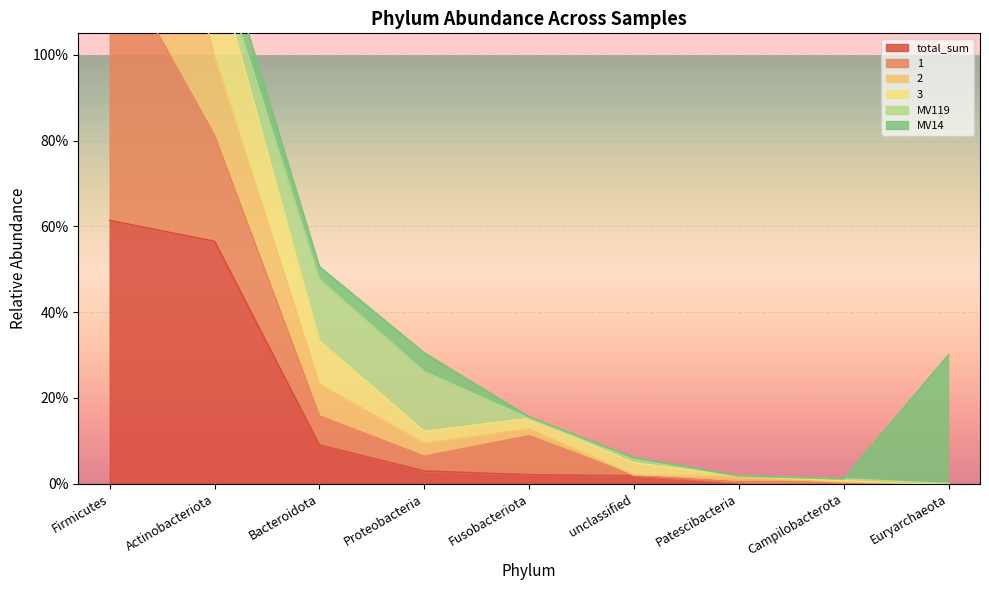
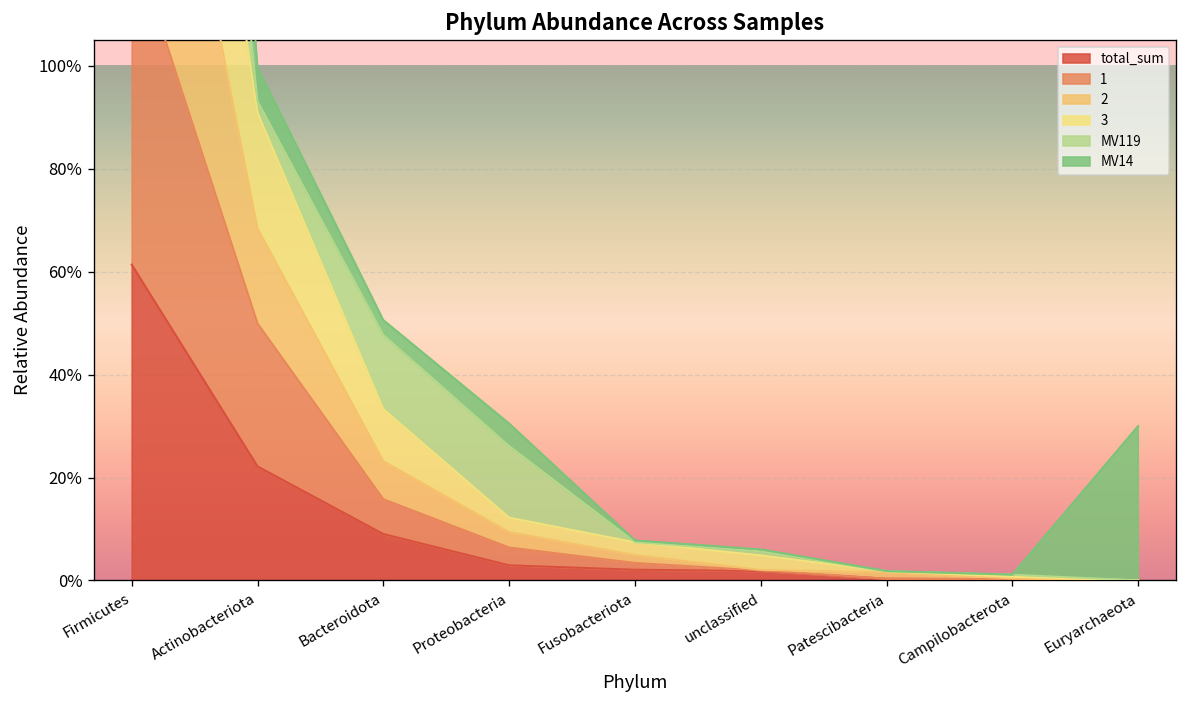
  {
    "total_sum": {
      "Firmicutes": "61%",
-     "Actinobacteriota": "57%",
+     "Actinobacteriota": "22%",
      "Bacteroidota": "9%",
      "Proteobacteria": "3%",
      "Fusobacteriota": "2%"
    },
    "1": {
-     "Actinobacteriota": "25%",
+     "Actinobacteriota": "28%",
      "Bacteroidota": "7%",
      "Proteobacteria": "3%",
-     "Fusobacteriota": "9%"
+     "Fusobacteriota": "1%"
    },
    "MV119": {
      "Bacteroidota": "14%",
      "Proteobacteria": "14%"
    },
    "MV14": {
      "Bacteroidota": "3%",
      "Proteobacteria": "4%",
      "Euryarchaeota": "30%"
    }
  }
